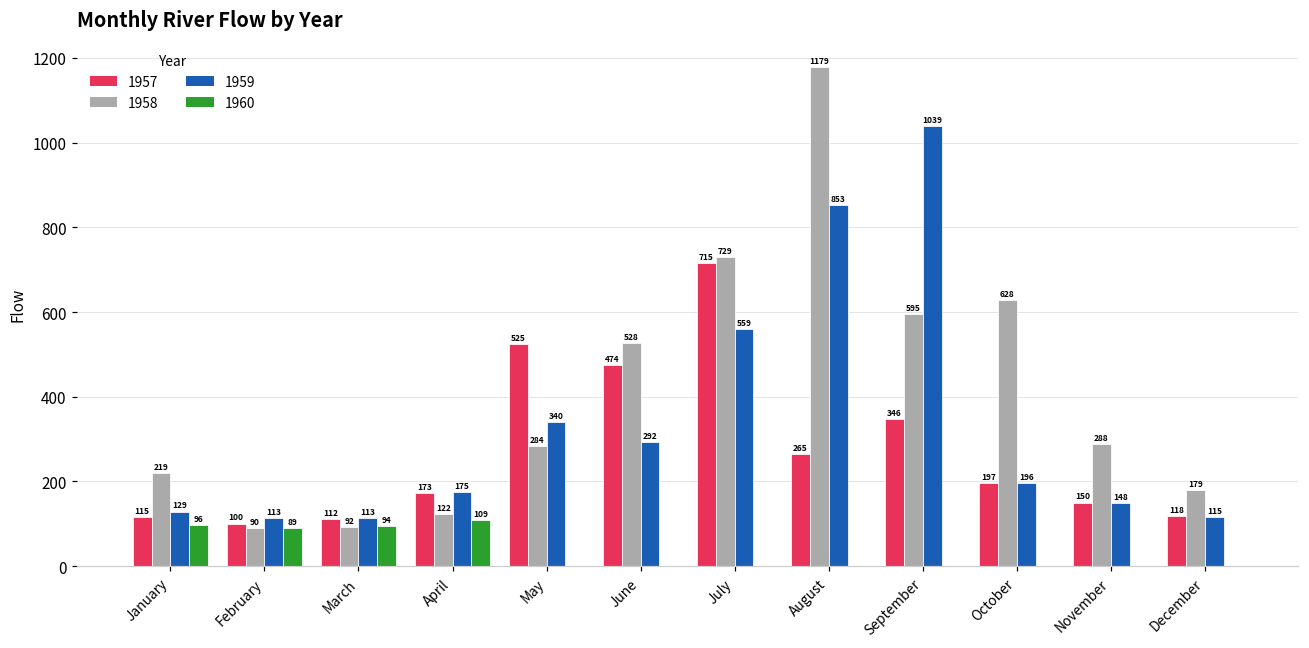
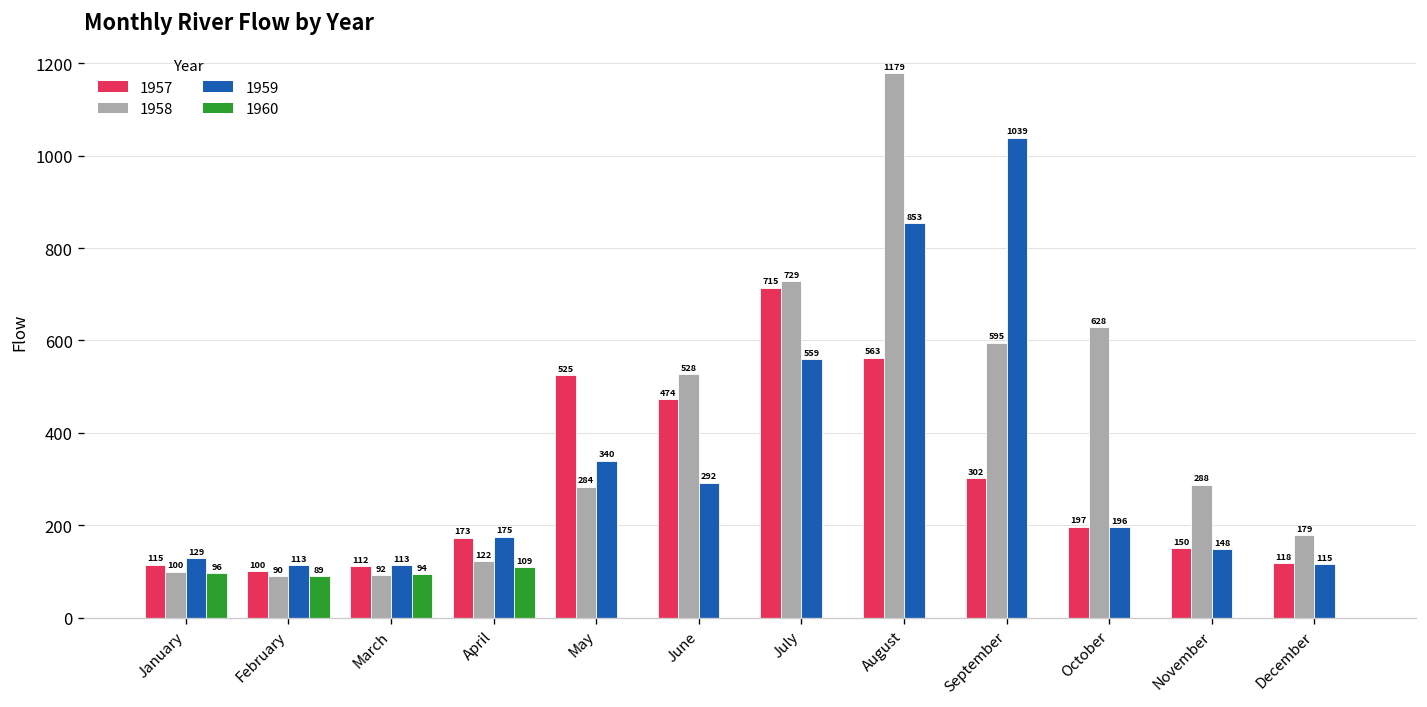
  {
    "1957": {
      "January": 115,
      "February": 100,
      "March": 112,
      "April": 173,
      "May": 525,
      "June": 474,
      "July": 715,
-     "August": 265,
-     "September": 346,
+     "August": 563,
+     "September": 302,
      "October": 197,
      "November": 150,
      "December": 118
    },
    "1958": {
-     "January": 219,
+     "January": 100,
      "February": 90,
      "March": 92,
      "April": 122,
      "May": 284,
      "June": 528,
      "July": 729,
      "August": 1179,
      "September": 595,
      "October": 628,
      "November": 288,
      "December": 179
    },
    "1959": {
      "January": 129,
      "February": 113,
      "March": 113,
      "April": 175,
      "May": 340,
      "June": 292,
      "July": 559,
      "August": 853,
      "September": 1039,
      "October": 196,
      "November": 148,
      "December": 115
    },
    "1960": {
      "January": 96,
      "February": 89,
      "March": 94,
      "April": 109
    }
  }
